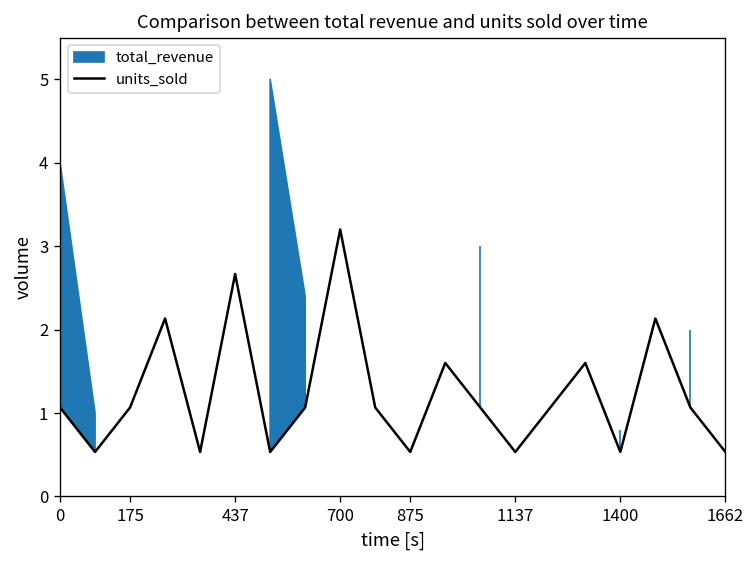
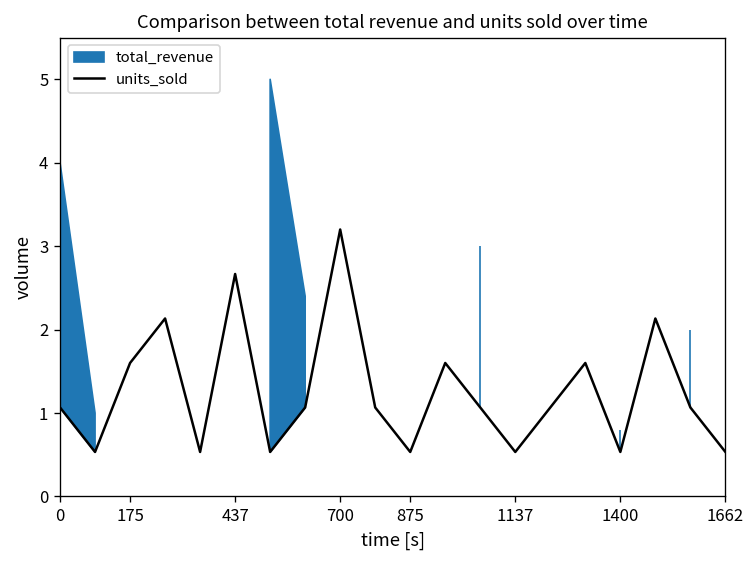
  {
    "0": 1.1,
-   "175": 1.1,
+   "175": 1.6,
    "437": 2.7,
    "700": 3.2,
    "875": 0.5,
    "1137": 0.5,
    "1400": 0.5,
    "1662": 0.5
  }
